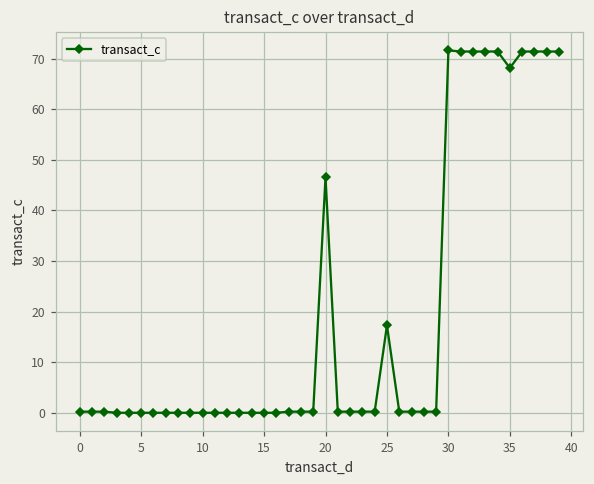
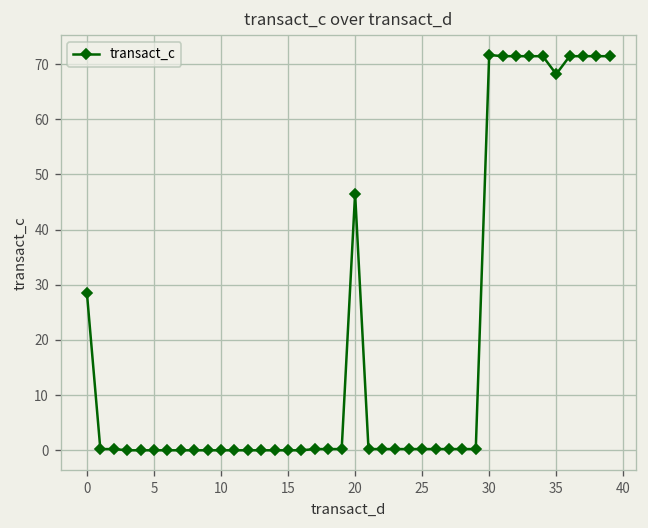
  {
-   "0": 0,
+   "0": 28,
    "5": 0,
    "10": 0,
    "15": 0,
    "20": 47,
-   "25": 17,
+   "25": 0,
    "30": 72,
    "35": 68
  }
